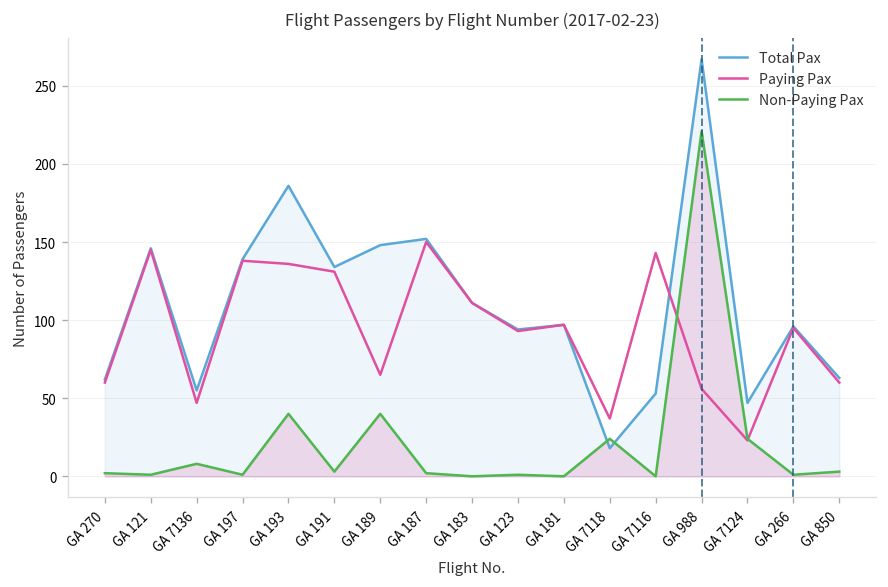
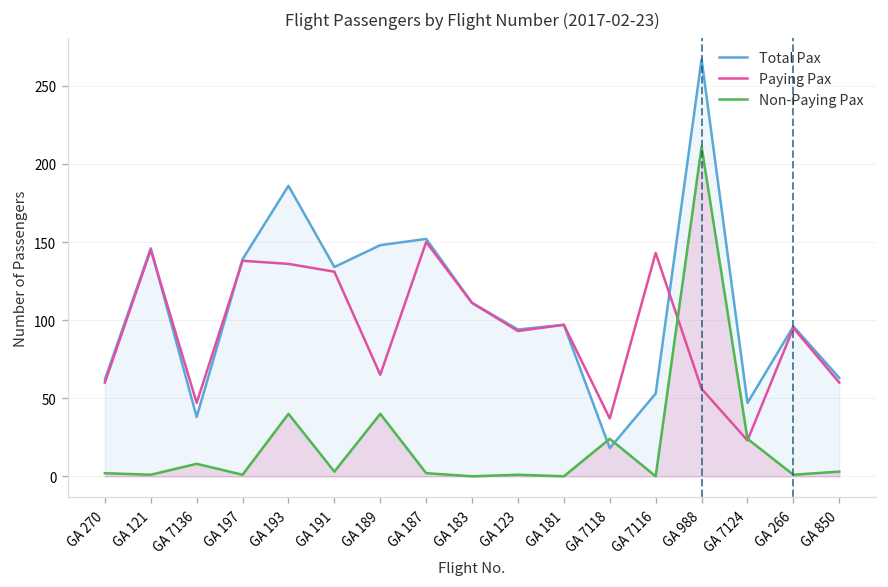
  {
    "Total Pax": {
      "GA 270": 62,
-     "GA 7136": 55,
+     "GA 7136": 38,
      "GA 193": 186,
      "GA 191": 134,
      "GA 189": 148,
      "GA 187": 152,
      "GA 7118": 18,
      "GA 7116": 53,
      "GA 988": 267,
      "GA 7124": 47,
      "GA 850": 63
    },
    "Paying Pax": {
      "GA 270": 60,
      "GA 7136": 47,
      "GA 193": 136,
      "GA 191": 131,
      "GA 189": 65,
      "GA 187": 150,
      "GA 7118": 37,
      "GA 7116": 143,
      "GA 988": 56,
      "GA 850": 60
    },
    "Non-Paying Pax": {
      "GA 270": 2,
      "GA 121": 1,
      "GA 7136": 8,
      "GA 197": 1,
      "GA 193": 40,
      "GA 191": 3,
      "GA 189": 40,
      "GA 187": 2,
      "GA 183": 0,
      "GA 123": 1,
      "GA 181": 0,
      "GA 7118": 24,
      "GA 7116": 0,
-     "GA 988": 221,
+     "GA 988": 211,
      "GA 266": 1,
      "GA 850": 3
    }
  }
